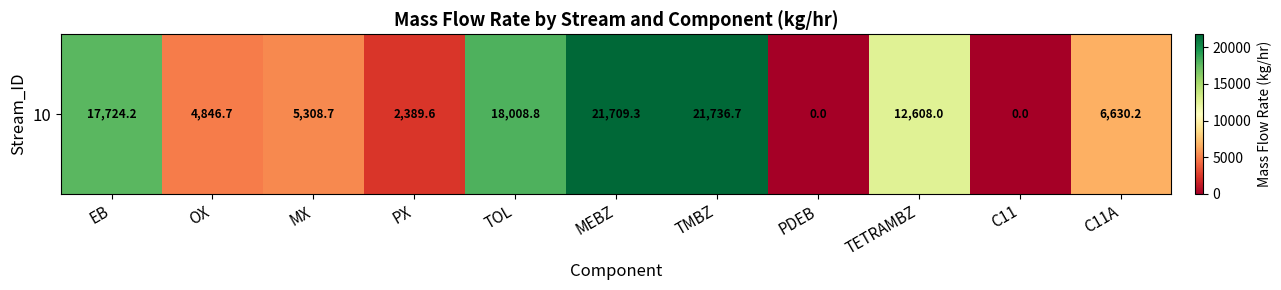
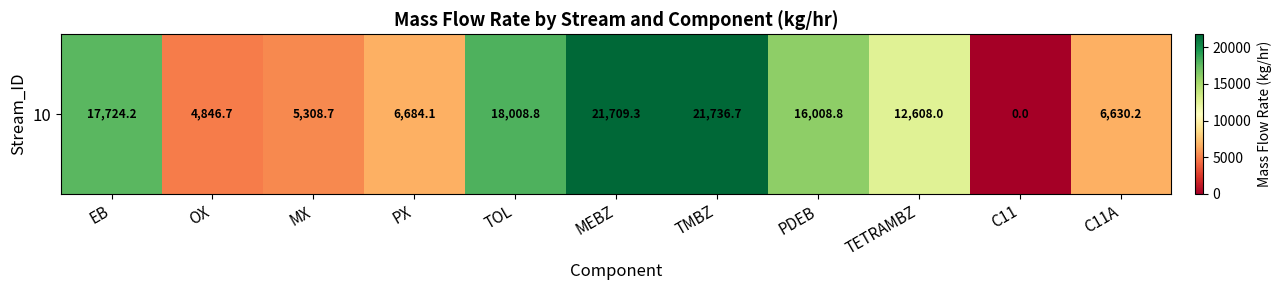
  {
    "10": {
      "EB": "17,724.2",
      "OX": "4,846.7",
      "MX": "5,308.7",
-     "PX": "2,389.6",
+     "PX": "6,684.1",
      "TOL": "18,008.8",
      "MEBZ": "21,709.3",
      "TMBZ": "21,736.7",
-     "PDEB": "0.0",
+     "PDEB": "16,008.8",
      "TETRAMBZ": "12,608.0",
      "C11": "0.0",
      "C11A": "6,630.2"
    }
  }
